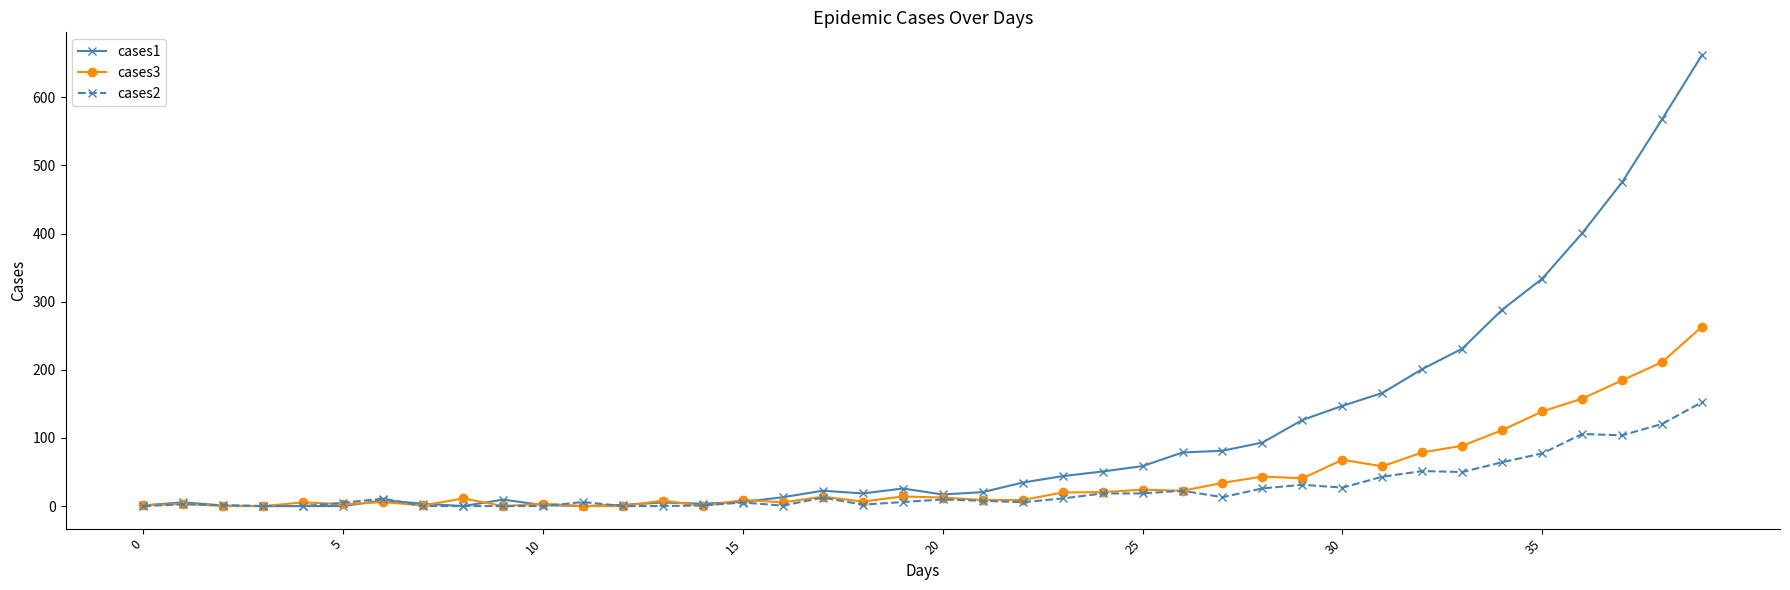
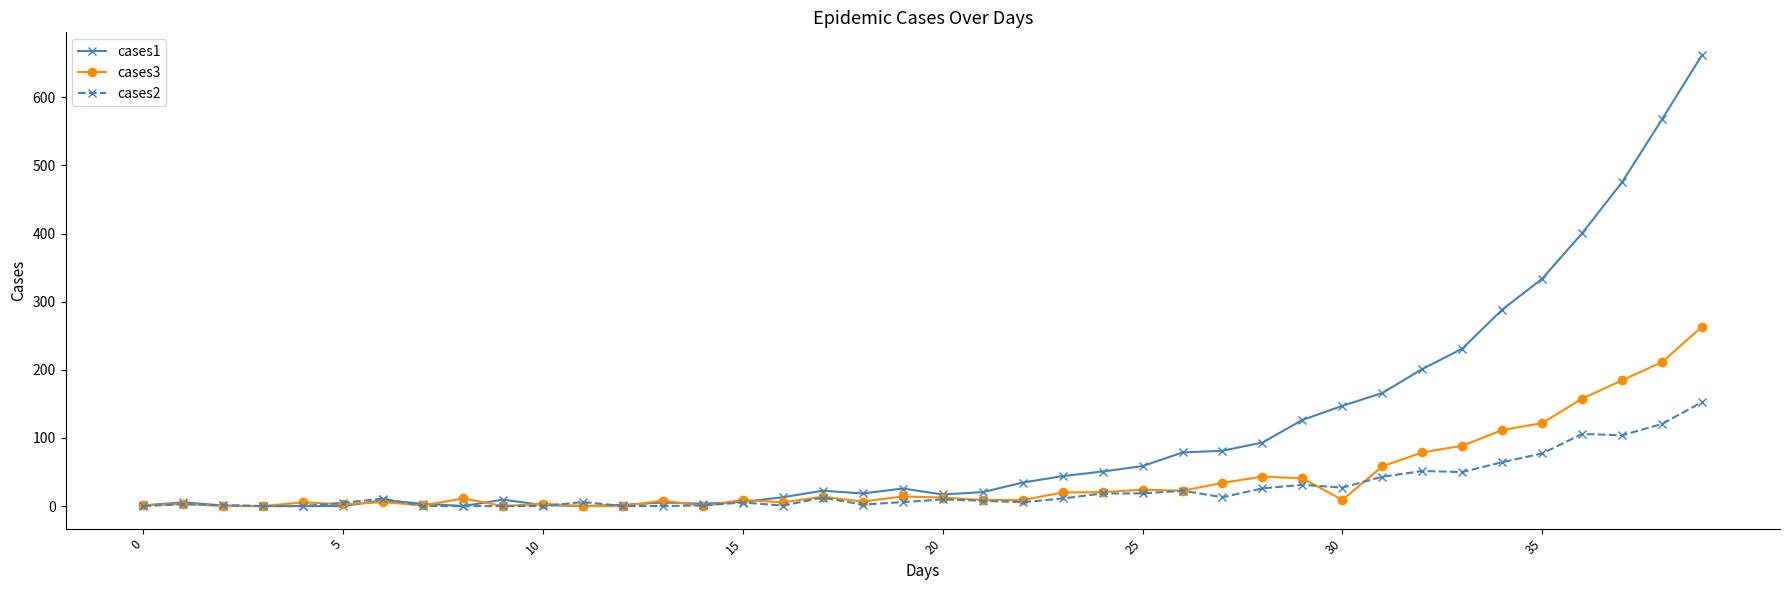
  {
    "cases3": {
      "25": 20,
-     "30": 70,
-     "35": 140
+     "30": 10,
+     "35": 120
    }
  }
